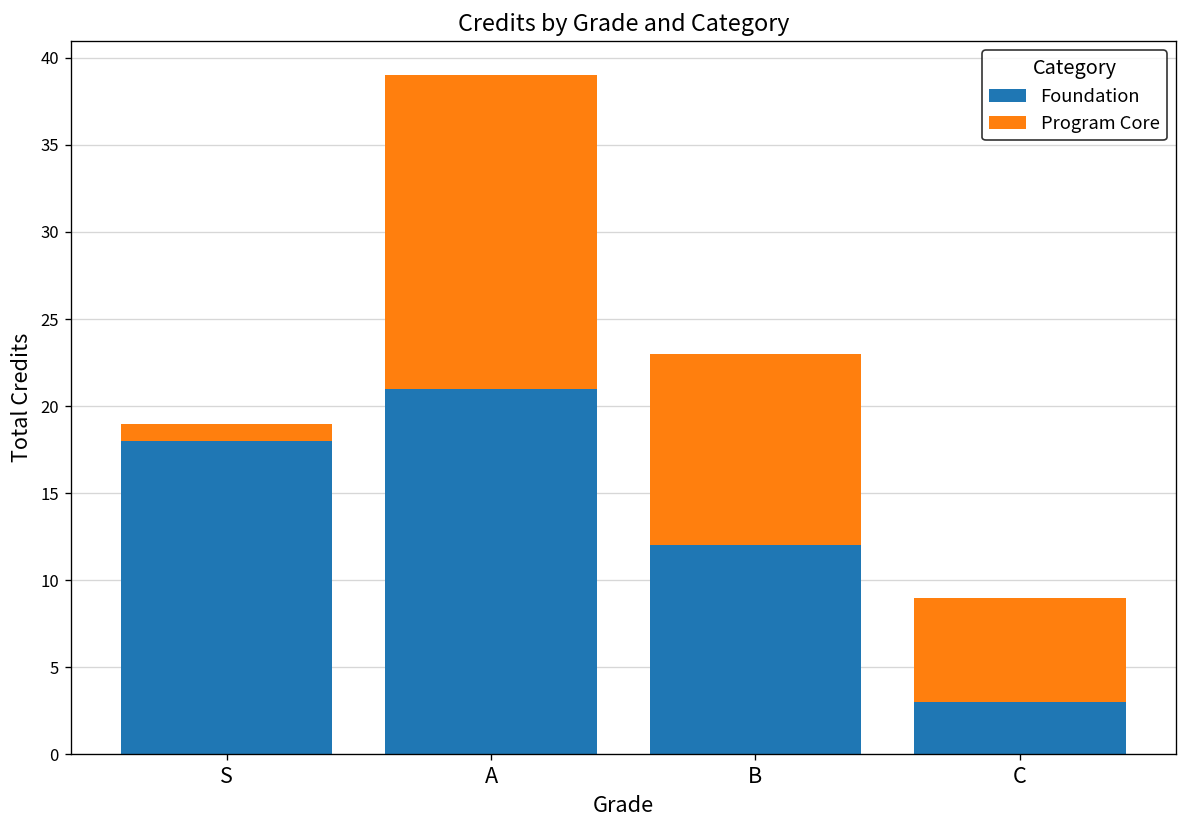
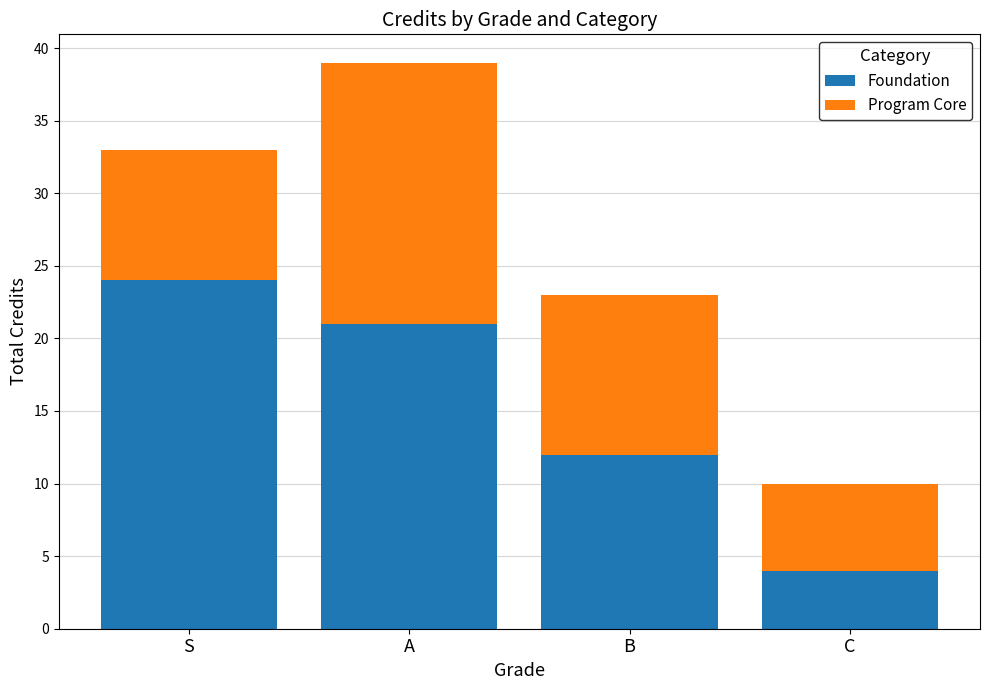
  {
    "Foundation": {
-     "S": 18,
+     "S": 24,
      "A": 21,
      "B": 12,
-     "C": 3
+     "C": 4
    },
    "Program Core": {
-     "S": 1,
+     "S": 9,
      "A": 18,
      "B": 11,
      "C": 6
    }
  }
